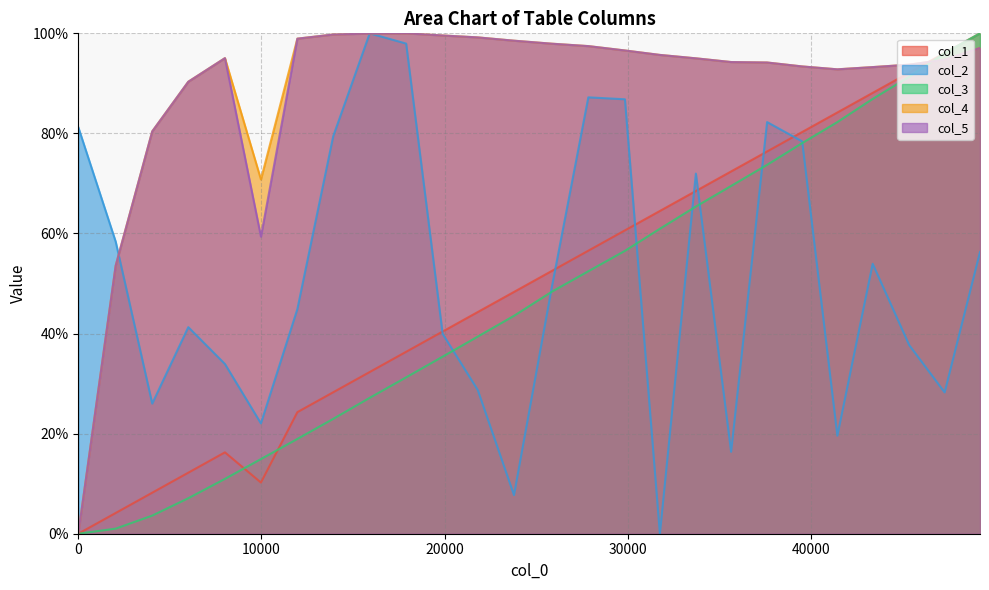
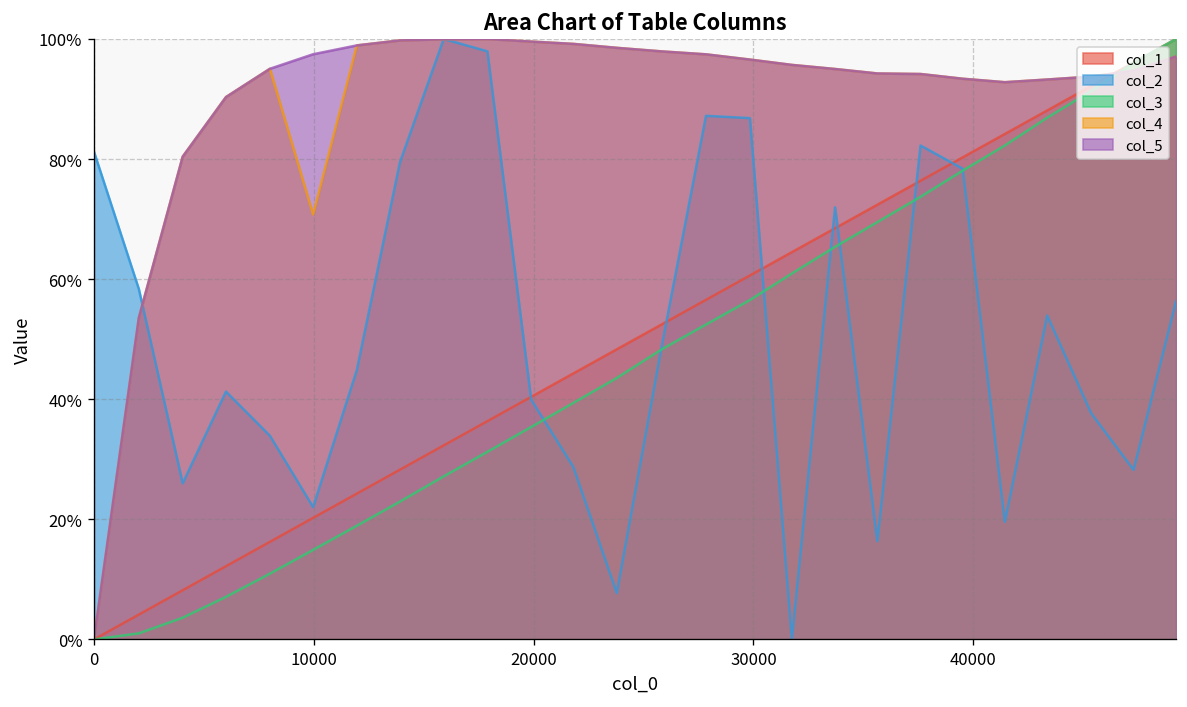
  {
    "col_1": {
-     "10000": "10%"
+     "10000": "20%"
    },
    "col_2": {
      "0": "81%",
      "10000": "22%"
    },
    "col_3": {
      "10000": "15%"
    },
    "col_4": {
      "10000": "71%"
    },
    "col_5": {
-     "10000": "59%"
+     "10000": "97%"
    }
  }
